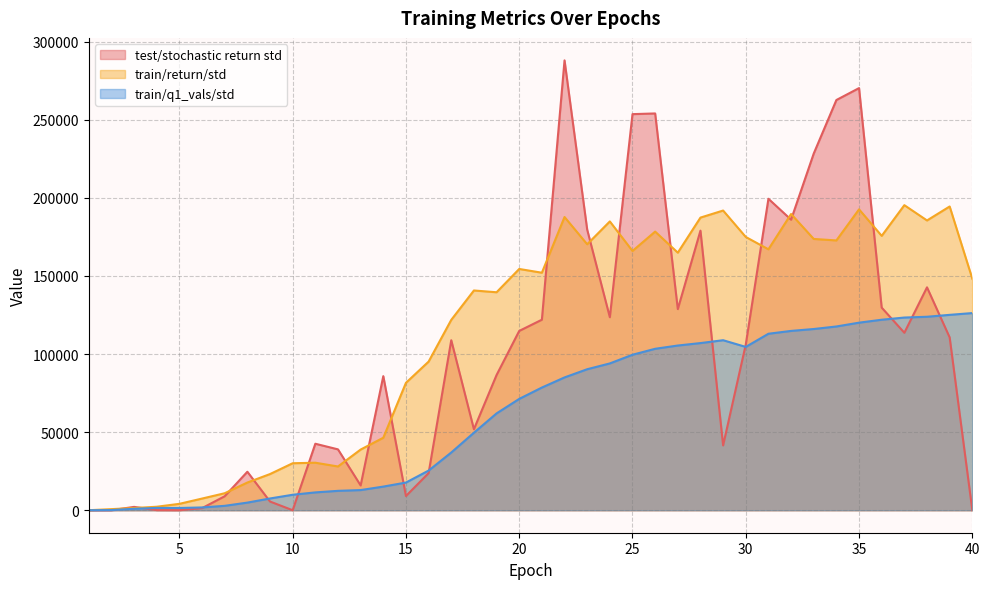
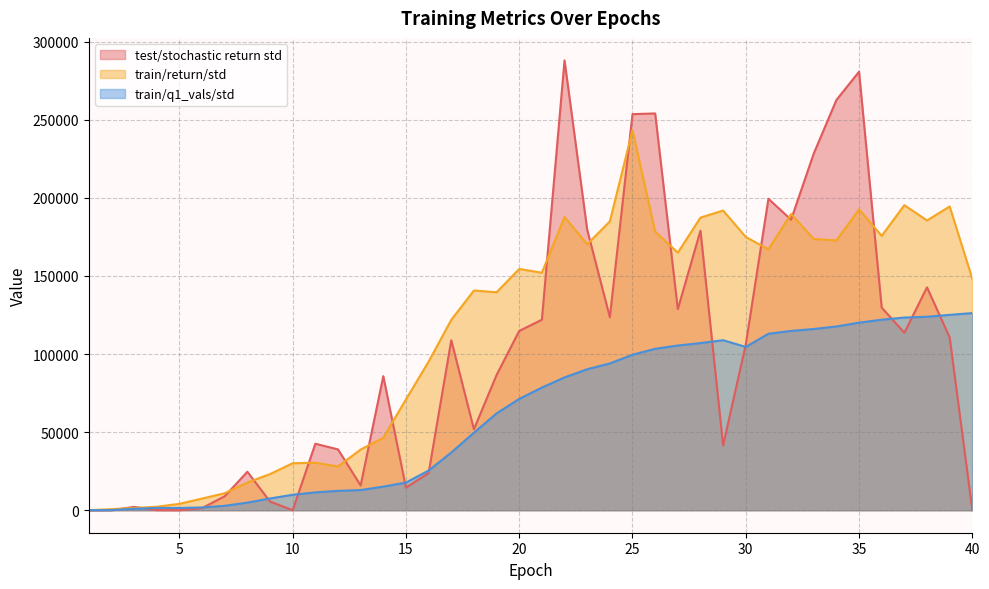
  {
    "test/stochastic return std": {
      "10": 0,
-     "15": 9000,
+     "15": 14000,
      "20": 115000,
      "25": 254000,
-     "35": 270000,
+     "35": 281000,
      "40": 0
    },
    "train/return/std": {
      "5": 4000,
      "10": 30000,
-     "15": 82000,
+     "15": 71000,
      "20": 154000,
-     "25": 166000,
+     "25": 243000,
      "30": 175000,
      "35": 193000,
      "40": 148000
    },
    "train/q1_vals/std": {
      "10": 10000,
      "15": 18000,
      "20": 71000,
      "25": 100000,
      "35": 120000,
      "40": 126000
    }
  }
